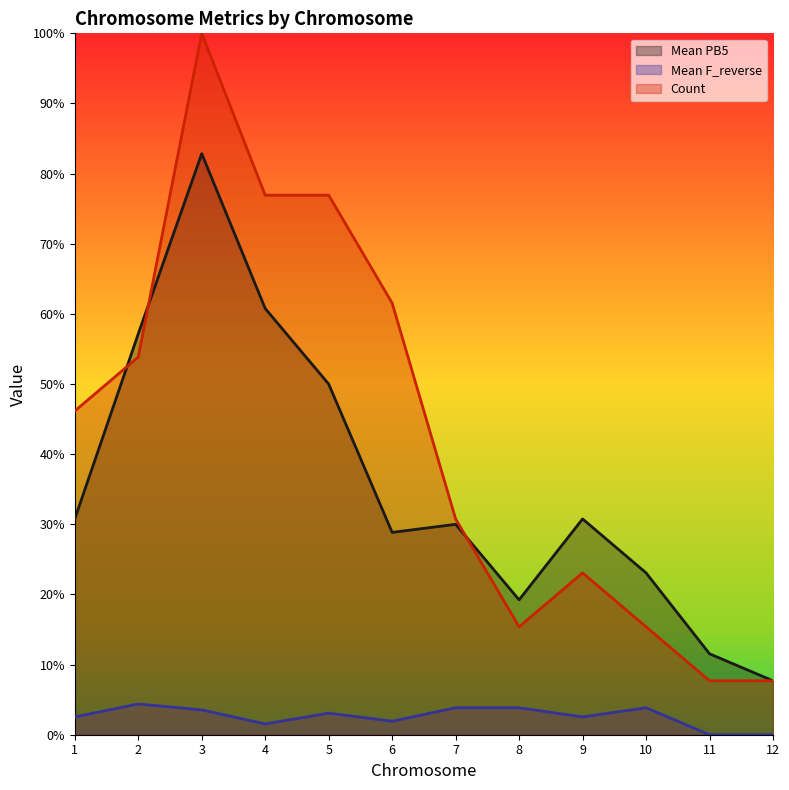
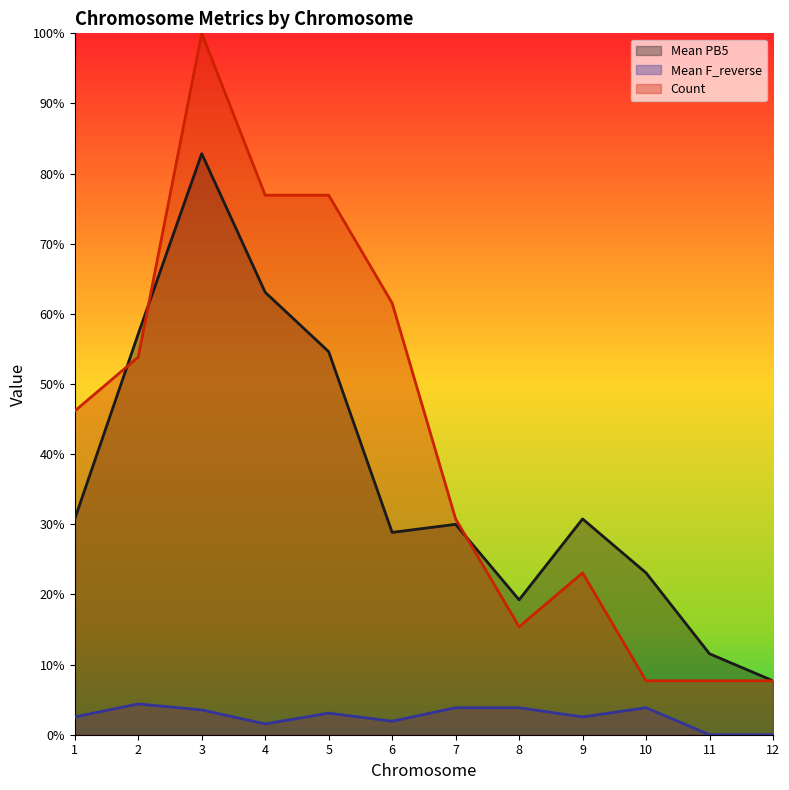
  {
    "Mean PB5": {
      "1": "31%",
      "2": "57%",
      "3": "83%",
-     "4": "61%",
-     "5": "50%",
+     "4": "63%",
+     "5": "55%",
      "6": "29%",
      "7": "30%",
      "8": "19%",
      "9": "31%",
      "10": "23%",
      "11": "12%"
    },
    "Mean F_reverse": {
      "1": "3%",
      "2": "4%",
      "3": "4%",
      "4": "2%",
      "5": "3%",
      "6": "2%",
      "7": "4%",
      "8": "4%",
      "9": "3%",
      "10": "4%",
      "11": "0%",
      "12": "0%"
    },
    "Count": {
      "1": "46%",
      "2": "54%",
      "3": "100%",
      "4": "77%",
      "5": "77%",
      "6": "62%",
      "7": "31%",
      "8": "15%",
      "9": "23%",
-     "10": "15%",
+     "10": "8%",
      "11": "8%"
    }
  }
